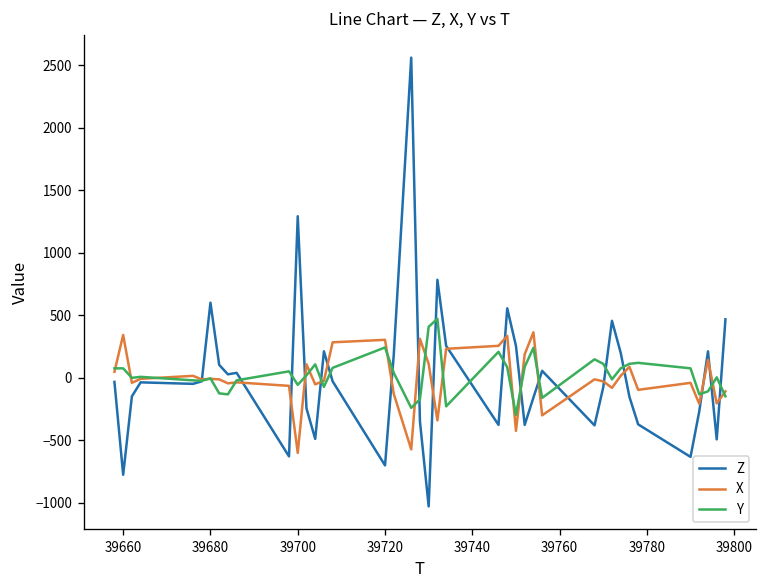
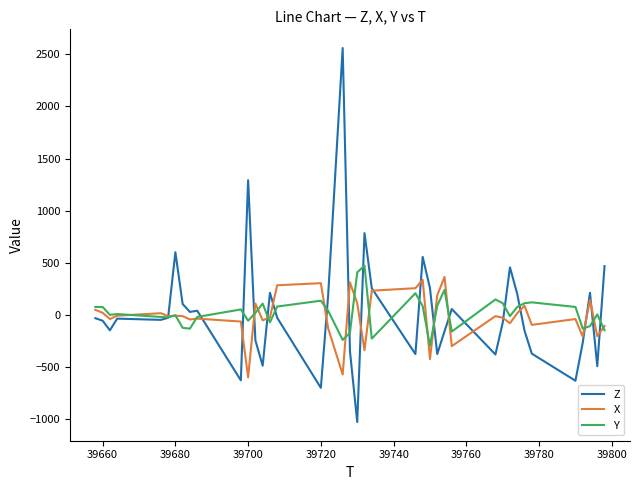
  {
    "Z": {
-     "39660": -780,
+     "39660": -60,
      "39680": 600,
      "39700": 1290,
      "39720": -700
    },
    "X": {
-     "39660": 340,
+     "39660": 20,
      "39700": -600,
      "39720": 300
    },
    "Y": {
      "39660": 80,
      "39700": -60,
-     "39720": 240
+     "39720": 140
    }
  }
